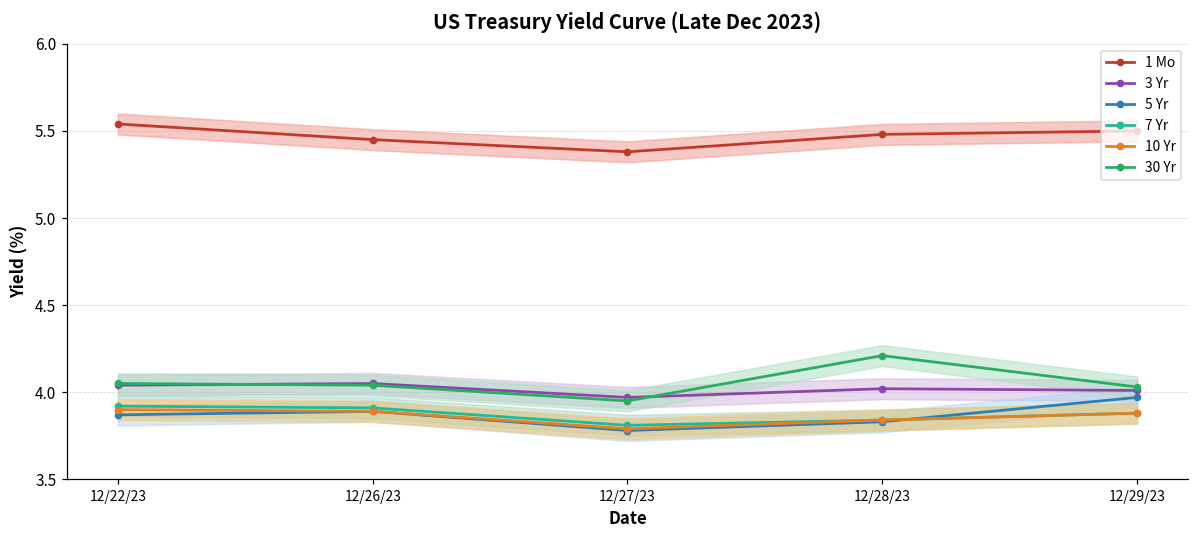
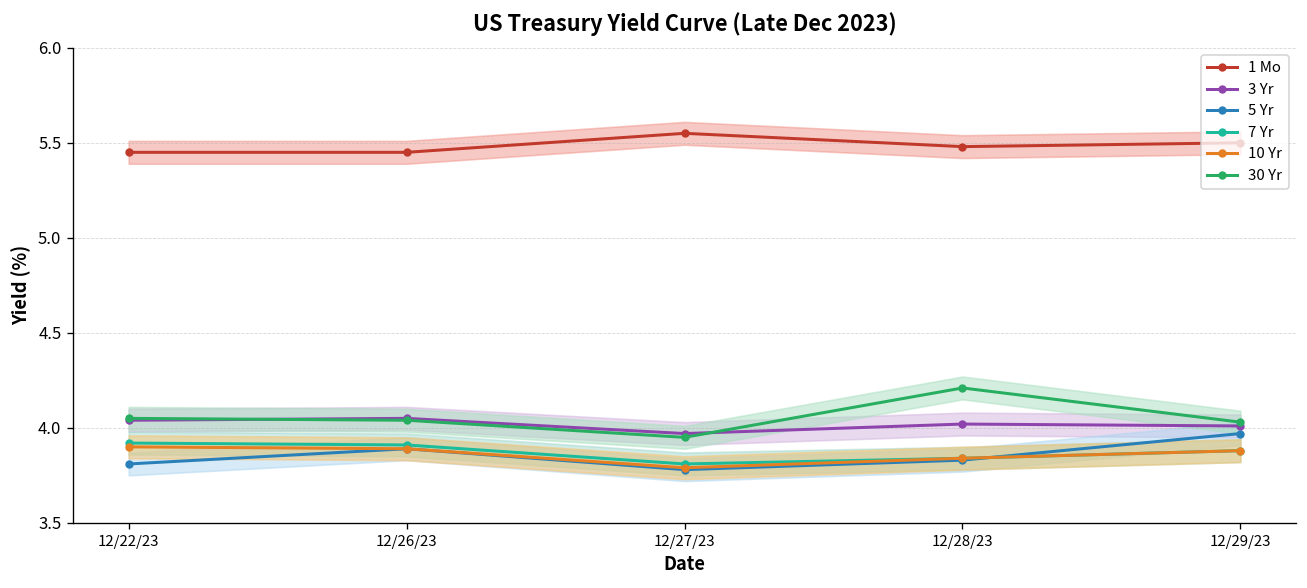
  {
    "1 Mo": {
-     "12/22/23": 5.54,
+     "12/22/23": 5.45,
      "12/26/23": 5.45,
-     "12/27/23": 5.38,
+     "12/27/23": 5.55,
      "12/28/23": 5.48
    },
    "3 Yr": {
      "12/27/23": 3.97,
      "12/28/23": 4.02,
      "12/29/23": 4.01
    },
    "5 Yr": {
-     "12/22/23": 3.87,
+     "12/22/23": 3.81,
      "12/29/23": 3.97
    },
    "7 Yr": {
      "12/26/23": 3.91,
      "12/27/23": 3.81
    },
    "10 Yr": {
      "12/22/23": 3.90
    },
    "30 Yr": {
      "12/27/23": 3.95,
      "12/28/23": 4.21
    }
  }
